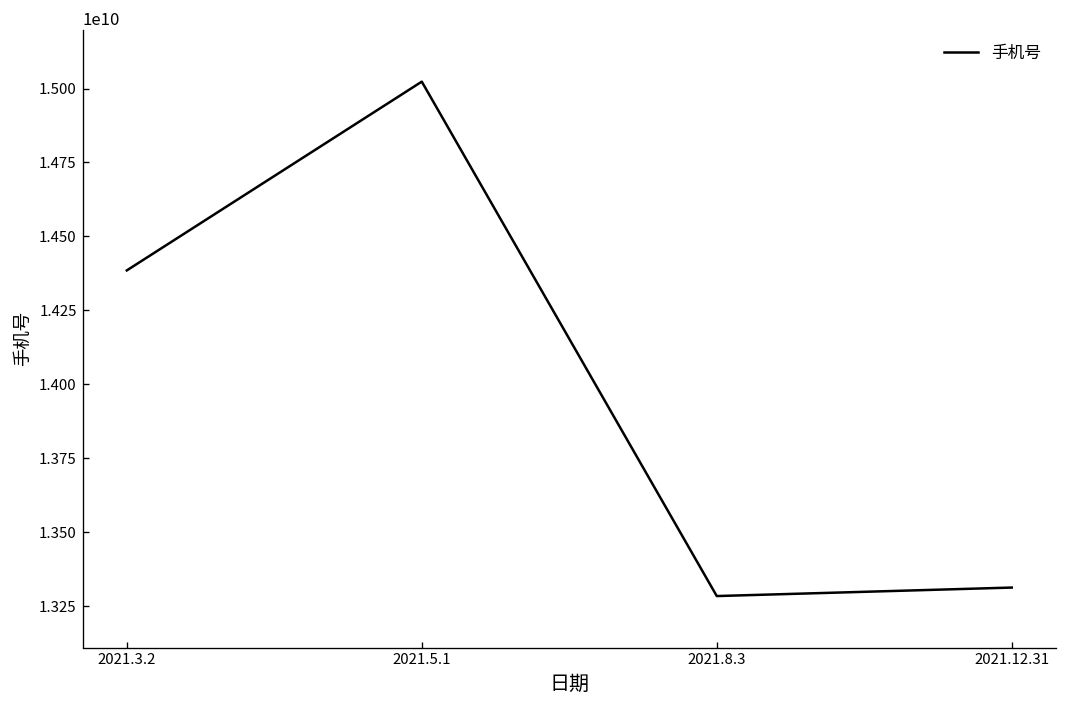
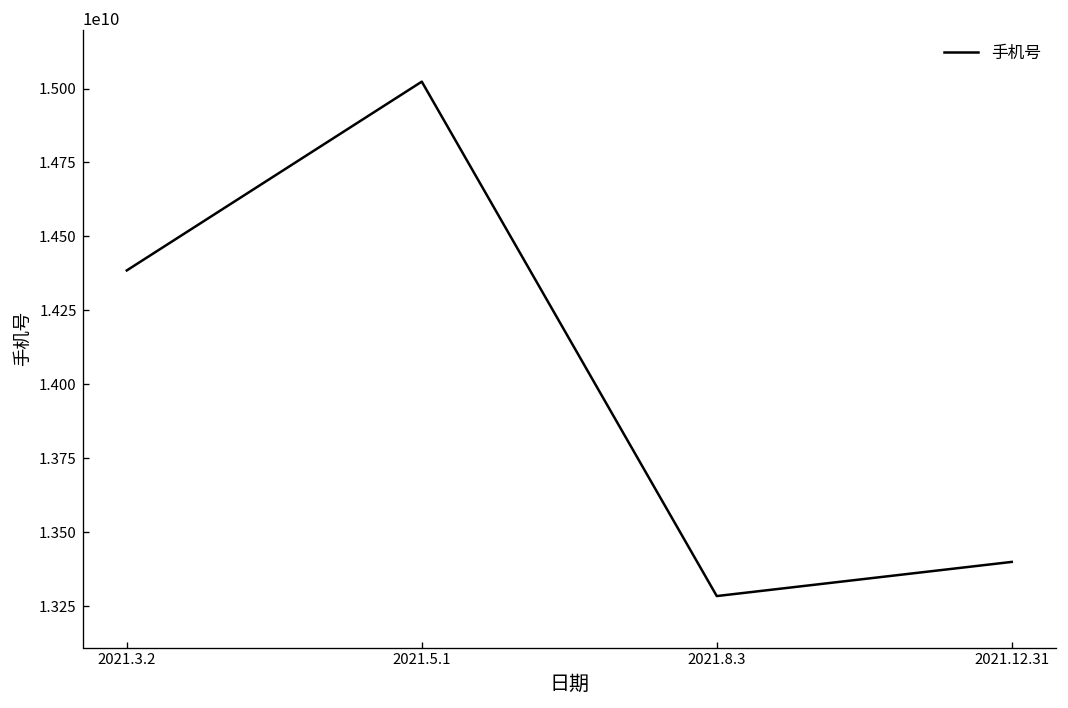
  {
    "2021.3.2": 14390000000,
    "2021.5.1": 15020000000,
    "2021.8.3": 13280000000,
-   "2021.12.31": 13310000000
+   "2021.12.31": 13400000000
  }
